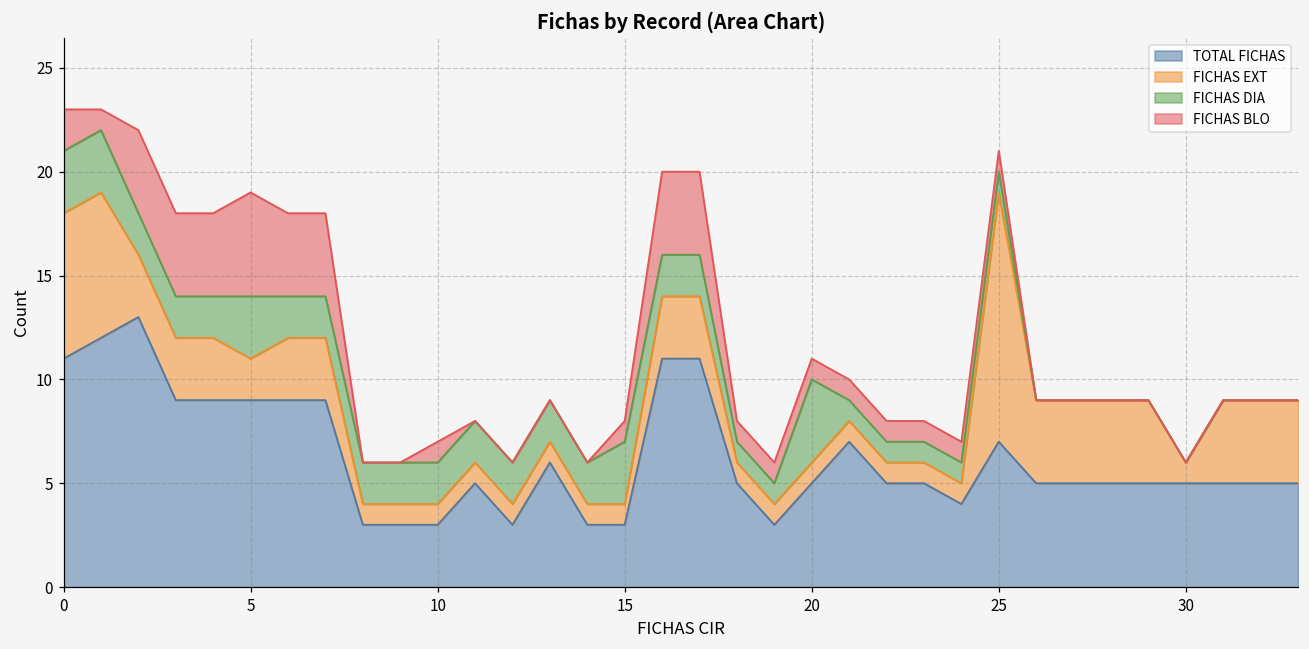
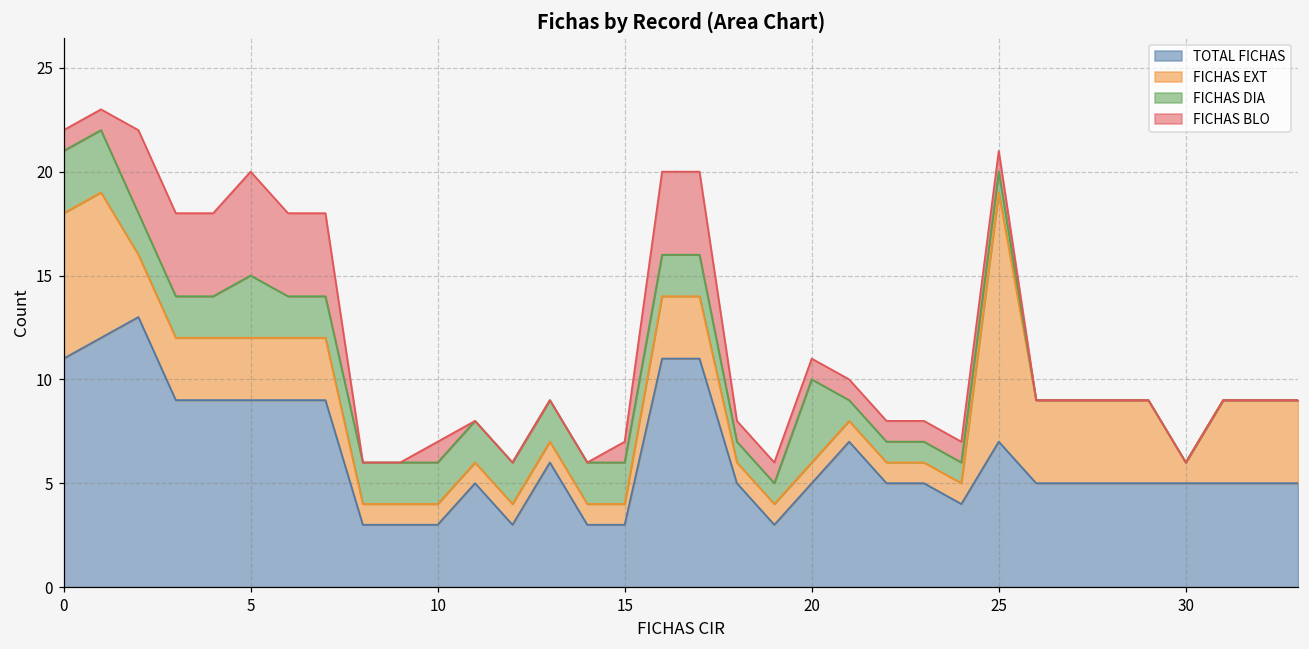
  {
    "TOTAL FICHAS": {
      "0": 11,
      "5": 9,
      "10": 3,
      "15": 3,
      "20": 5,
      "25": 7,
      "30": 5
    },
    "FICHAS EXT": {
      "0": 7,
-     "5": 2,
+     "5": 3,
      "10": 1,
      "15": 1,
      "20": 1,
      "25": 12
    },
    "FICHAS DIA": {
      "0": 3,
      "5": 3,
      "10": 2,
-     "15": 3,
+     "15": 2,
      "20": 4,
      "25": 1
    },
    "FICHAS BLO": {
-     "0": 2,
+     "0": 1,
      "5": 5,
      "10": 1,
      "15": 1,
      "20": 1,
      "25": 1
    }
  }
